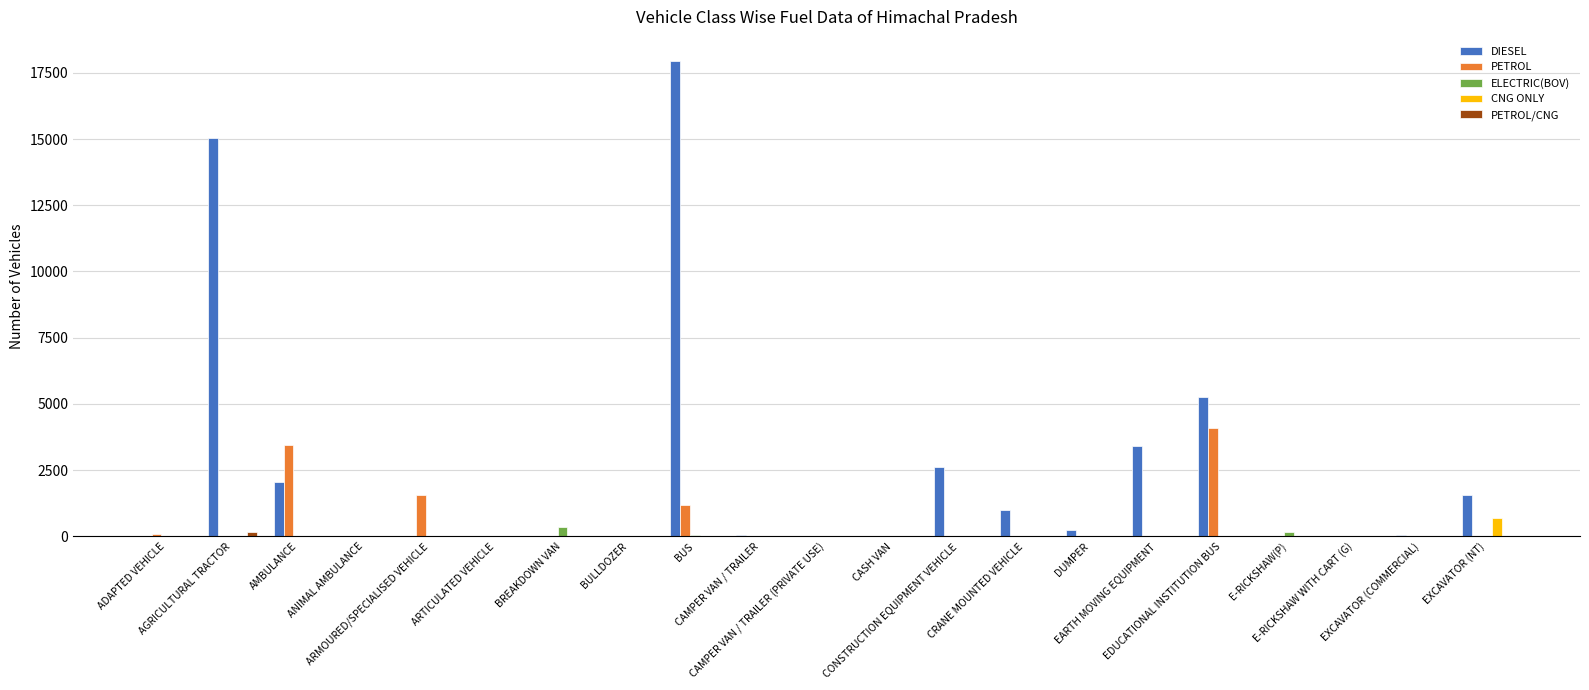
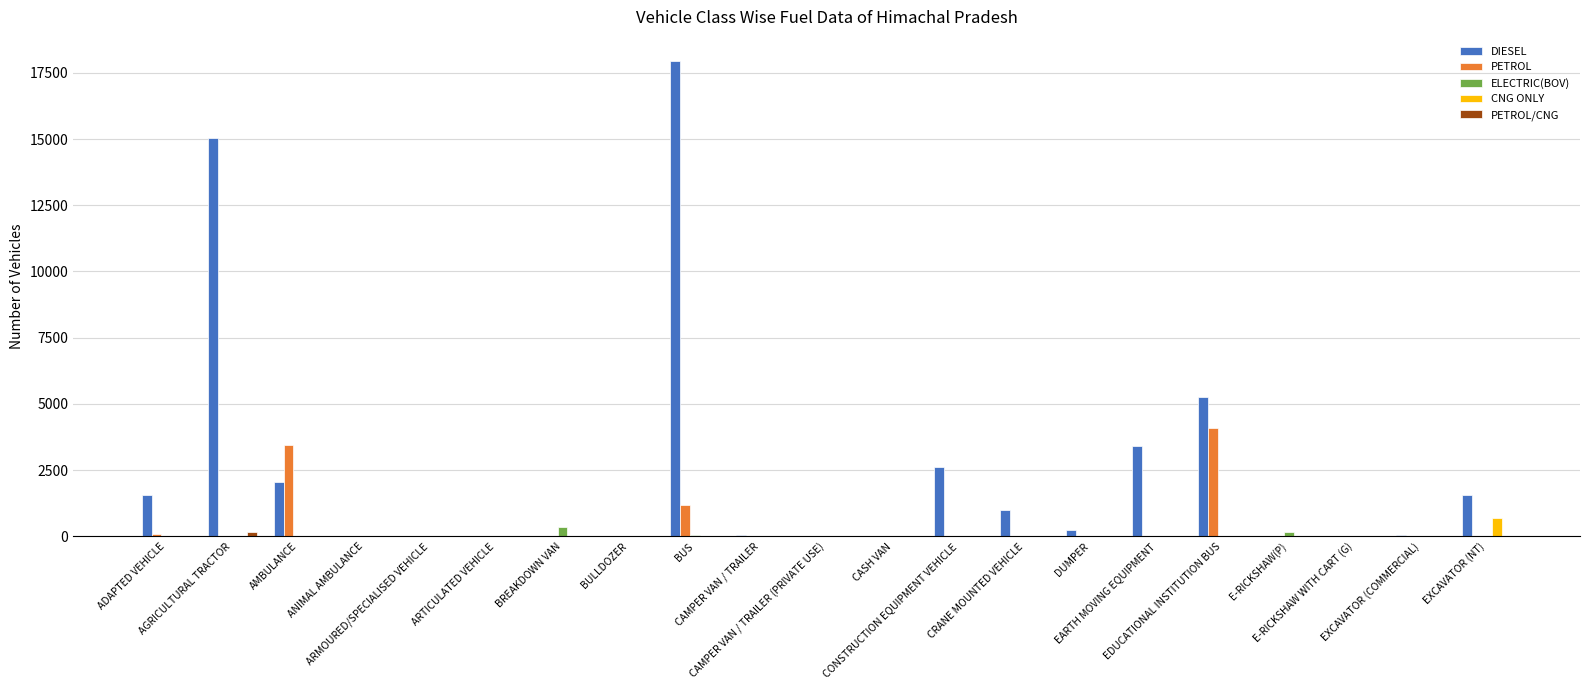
  {
    "DIESEL": {
-     "ADAPTED VEHICLE": 0,
+     "ADAPTED VEHICLE": 1600,
      "AGRICULTURAL TRACTOR": 15000,
      "AMBULANCE": 2100,
      "BUS": 18000,
      "CONSTRUCTION EQUIPMENT VEHICLE": 2600,
      "CRANE MOUNTED VEHICLE": 1000,
      "DUMPER": 300,
      "EARTH MOVING EQUIPMENT": 3400,
      "EDUCATIONAL INSTITUTION BUS": 5200,
      "E-RICKSHAW(P)": 0,
      "E-RICKSHAW WITH CART (G)": 0,
      "EXCAVATOR (NT)": 1600
    },
    "PETROL": {
      "ADAPTED VEHICLE": 100,
      "AMBULANCE": 3500,
      "ANIMAL AMBULANCE": 0,
-     "ARMOURED/SPECIALISED VEHICLE": 1500,
+     "ARMOURED/SPECIALISED VEHICLE": 0,
      "BUS": 1200,
      "CAMPER VAN / TRAILER": 0,
      "CRANE MOUNTED VEHICLE": 0,
      "EDUCATIONAL INSTITUTION BUS": 4100,
      "E-RICKSHAW(P)": 0,
      "E-RICKSHAW WITH CART (G)": 0,
      "EXCAVATOR (COMMERCIAL)": 0
    },
    "ELECTRIC(BOV)": {
      "ADAPTED VEHICLE": 0,
      "AGRICULTURAL TRACTOR": 0,
      "AMBULANCE": 0,
      "ANIMAL AMBULANCE": 0,
      "ARMOURED/SPECIALISED VEHICLE": 0,
      "ARTICULATED VEHICLE": 0,
      "BREAKDOWN VAN": 300,
      "BULLDOZER": 0,
      "CAMPER VAN / TRAILER": 0,
      "CAMPER VAN / TRAILER (PRIVATE USE)": 0,
      "CASH VAN": 0,
      "CONSTRUCTION EQUIPMENT VEHICLE": 0,
      "CRANE MOUNTED VEHICLE": 0,
      "DUMPER": 0,
      "E-RICKSHAW(P)": 200,
      "EXCAVATOR (COMMERCIAL)": 0,
      "EXCAVATOR (NT)": 0
    },
    "CNG ONLY": {
      "ADAPTED VEHICLE": 0,
      "AGRICULTURAL TRACTOR": 0,
      "AMBULANCE": 0,
      "ANIMAL AMBULANCE": 0,
      "ARMOURED/SPECIALISED VEHICLE": 0,
      "ARTICULATED VEHICLE": 0,
      "BREAKDOWN VAN": 0,
      "BULLDOZER": 0,
      "CAMPER VAN / TRAILER": 0,
      "CAMPER VAN / TRAILER (PRIVATE USE)": 0,
      "CASH VAN": 0,
      "CONSTRUCTION EQUIPMENT VEHICLE": 0,
      "CRANE MOUNTED VEHICLE": 0,
      "DUMPER": 0,
      "EARTH MOVING EQUIPMENT": 0,
      "EDUCATIONAL INSTITUTION BUS": 0,
      "E-RICKSHAW(P)": 0,
      "E-RICKSHAW WITH CART (G)": 0,
      "EXCAVATOR (COMMERCIAL)": 0,
      "EXCAVATOR (NT)": 700
    },
    "PETROL/CNG": {
      "ADAPTED VEHICLE": 0,
      "AGRICULTURAL TRACTOR": 200,
      "ANIMAL AMBULANCE": 0,
      "ARMOURED/SPECIALISED VEHICLE": 0,
      "ARTICULATED VEHICLE": 0,
      "BREAKDOWN VAN": 0,
      "BULLDOZER": 0,
      "BUS": 0,
      "CAMPER VAN / TRAILER": 0,
      "CAMPER VAN / TRAILER (PRIVATE USE)": 0,
      "CASH VAN": 0,
      "CONSTRUCTION EQUIPMENT VEHICLE": 0,
      "CRANE MOUNTED VEHICLE": 0,
      "DUMPER": 0,
      "EARTH MOVING EQUIPMENT": 0,
      "EDUCATIONAL INSTITUTION BUS": 0,
      "E-RICKSHAW(P)": 0,
      "E-RICKSHAW WITH CART (G)": 0,
      "EXCAVATOR (COMMERCIAL)": 0,
      "EXCAVATOR (NT)": 0
    }
  }
